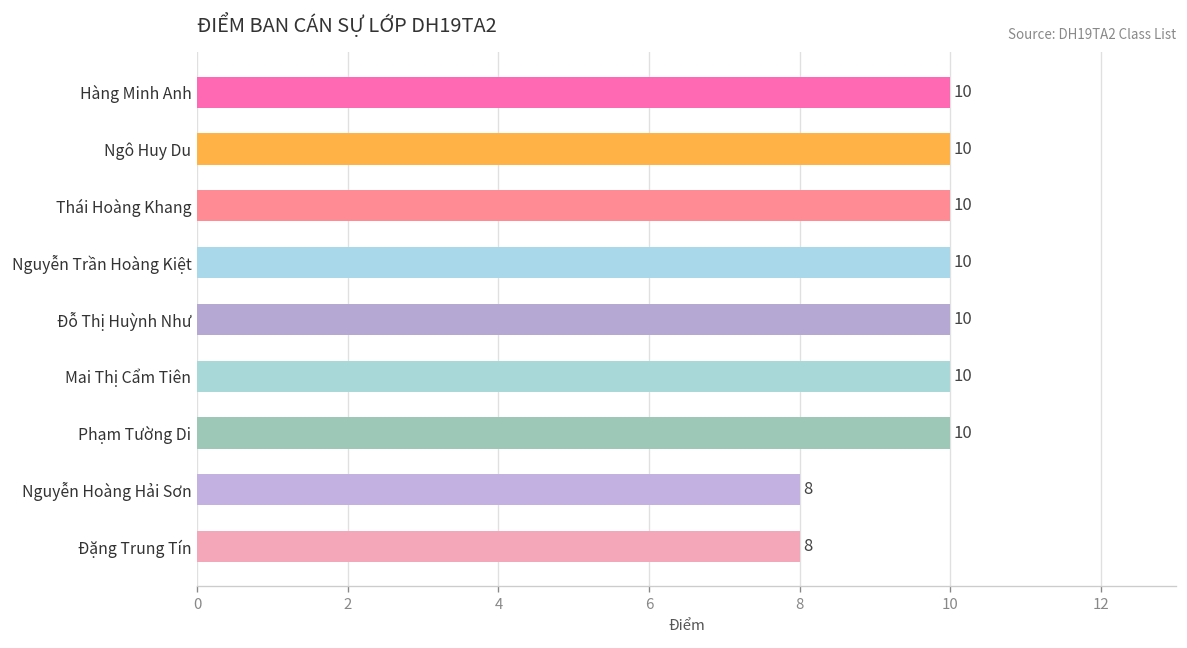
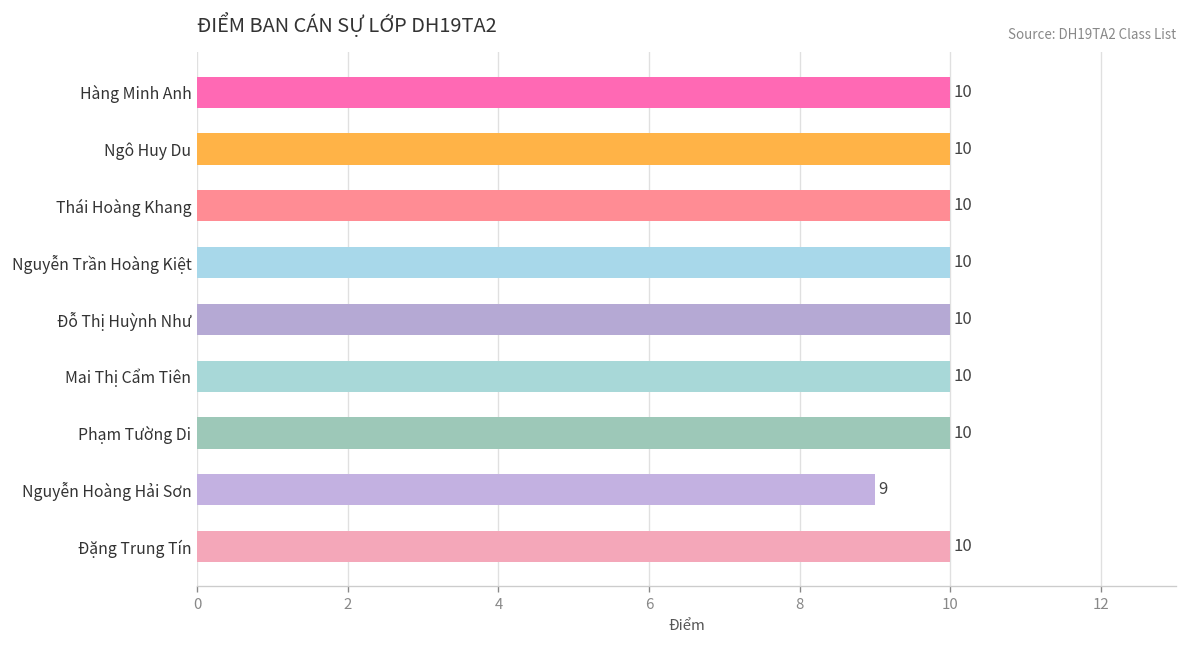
  {
    "Hàng Minh Anh": 10,
    "Ngô Huy Du": 10,
    "Thái Hoàng Khang": 10,
    "Nguyễn Trần Hoàng Kiệt": 10,
    "Đỗ Thị Huỳnh Như": 10,
    "Mai Thị Cẩm Tiên": 10,
    "Phạm Tường Di": 10,
-   "Nguyễn Hoàng Hải Sơn": 8,
-   "Đặng Trung Tín": 8
+   "Nguyễn Hoàng Hải Sơn": 9,
+   "Đặng Trung Tín": 10
  }
